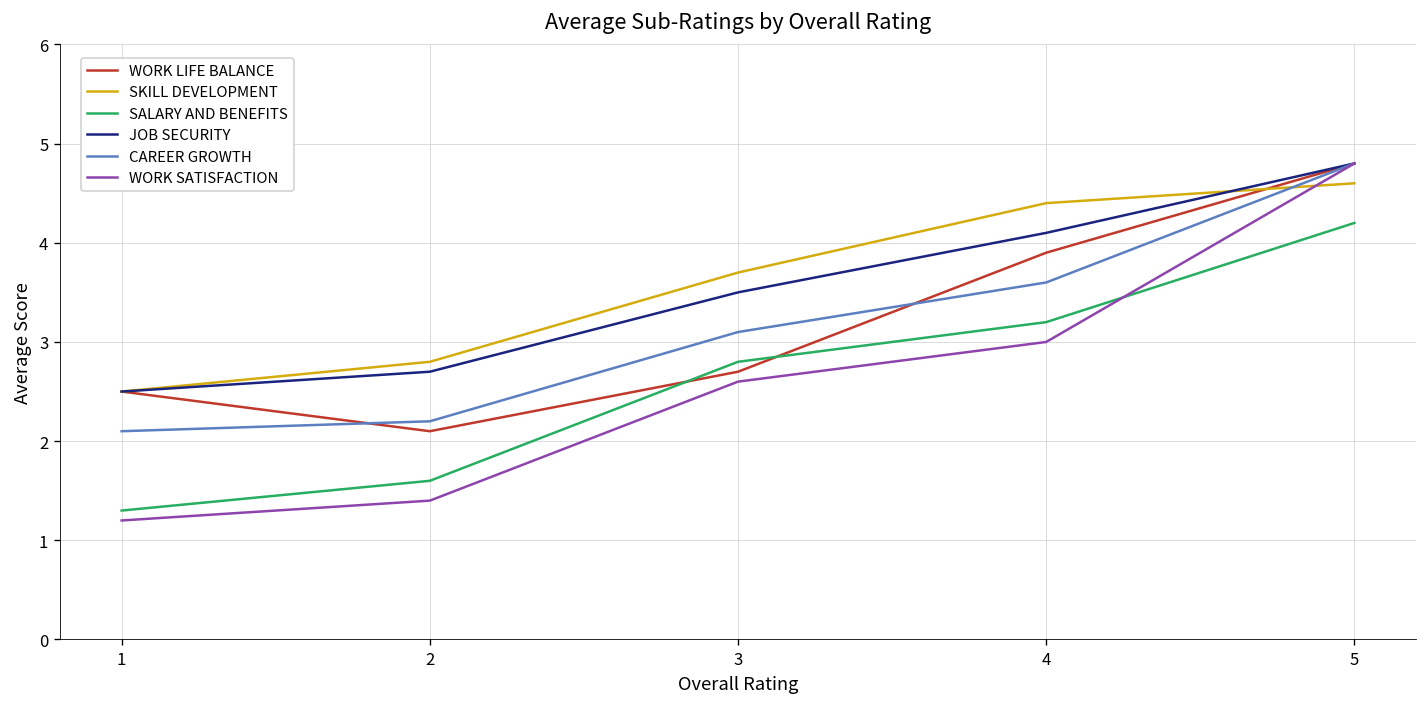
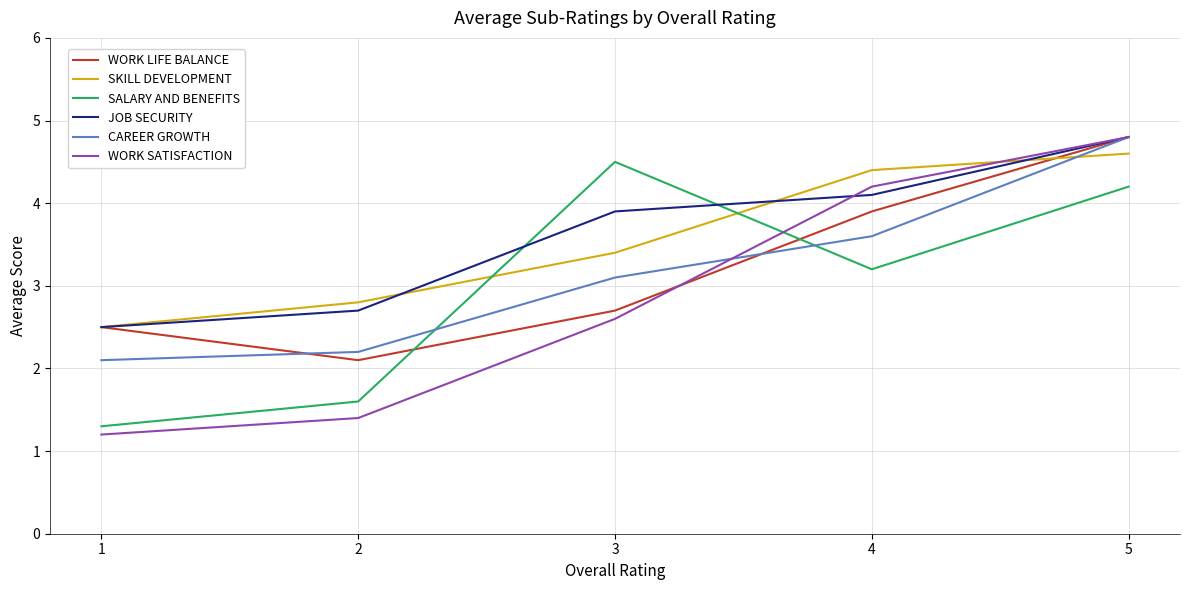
  {
    "WORK LIFE BALANCE": {
      "2": 2.1,
      "3": 2.7,
      "4": 3.9
    },
    "SKILL DEVELOPMENT": {
      "2": 2.8,
-     "3": 3.7,
+     "3": 3.4,
      "4": 4.4,
      "5": 4.6
    },
    "SALARY AND BENEFITS": {
      "1": 1.3,
      "2": 1.6,
-     "3": 2.8,
+     "3": 4.5,
      "4": 3.2,
      "5": 4.2
    },
    "JOB SECURITY": {
      "2": 2.7,
-     "3": 3.5,
+     "3": 3.9,
      "4": 4.1
    },
    "CAREER GROWTH": {
      "1": 2.1,
      "2": 2.2,
      "3": 3.1,
      "4": 3.6
    },
    "WORK SATISFACTION": {
      "1": 1.2,
      "2": 1.4,
      "3": 2.6,
-     "4": 3.0
+     "4": 4.2
    }
  }
